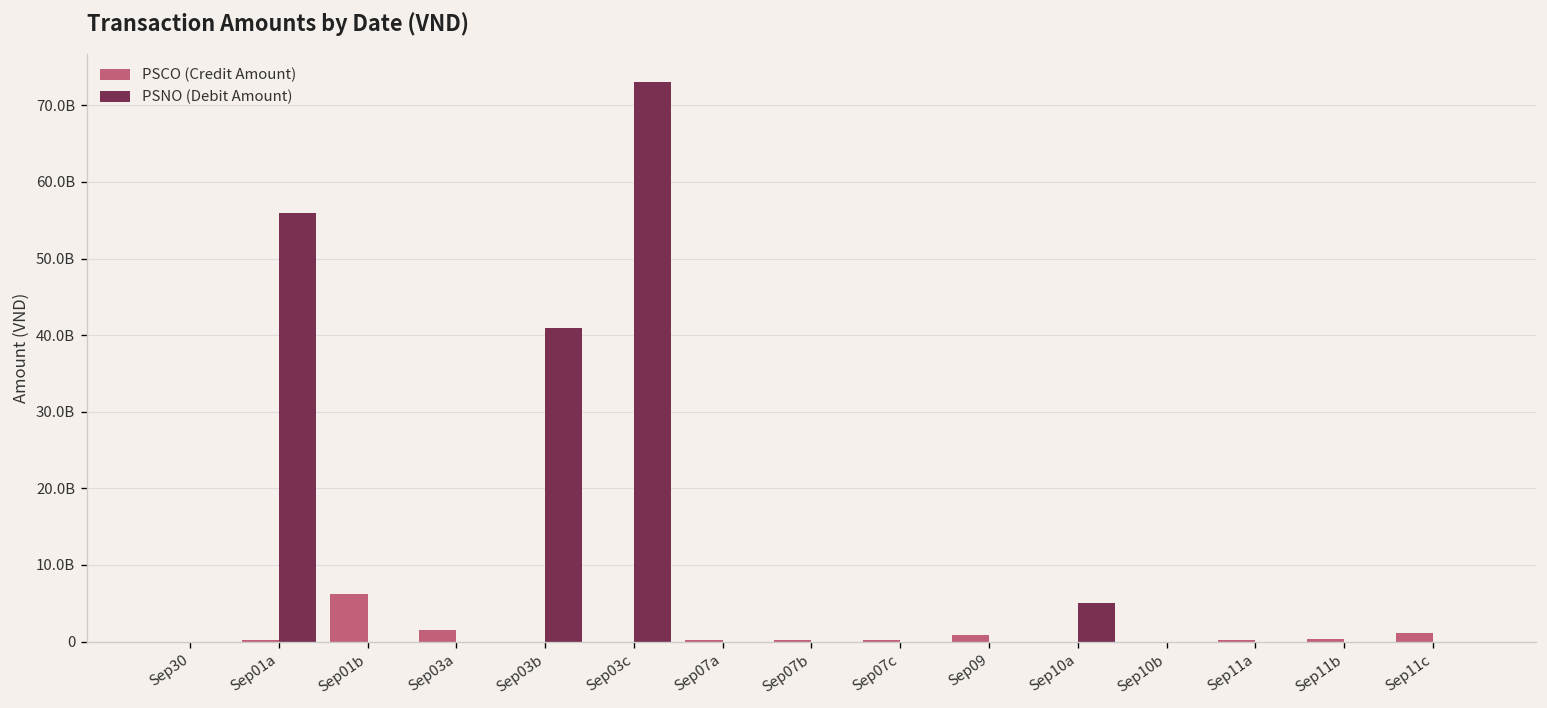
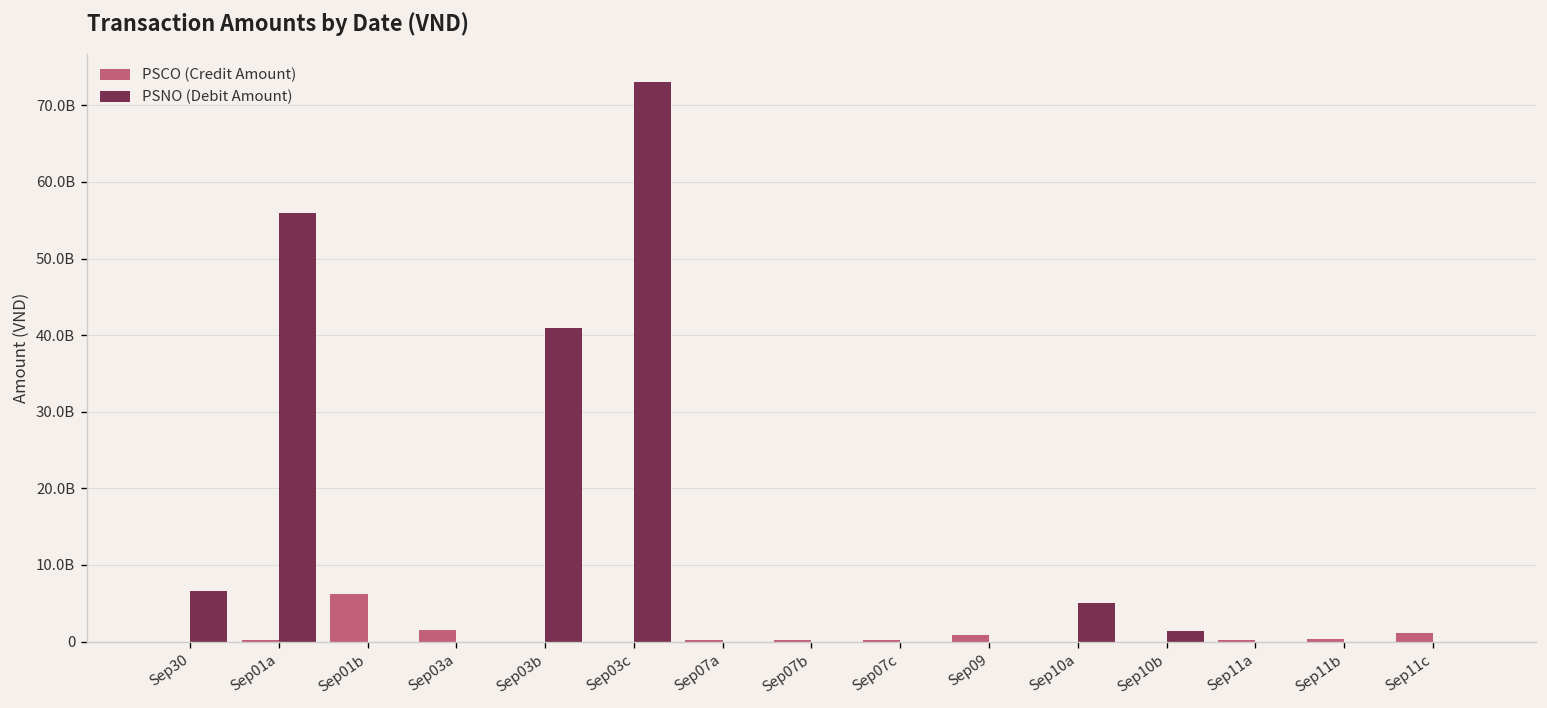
  {
    "PSCO (Credit Amount)": {
      "Sep01b": 6000000000,
      "Sep03a": 1000000000,
      "Sep03b": 0,
      "Sep03c": 0,
      "Sep09": 1000000000,
      "Sep10a": 0,
      "Sep10b": 0,
      "Sep11c": 1000000000
    },
    "PSNO (Debit Amount)": {
-     "Sep30": 0,
+     "Sep30": 7000000000,
      "Sep01a": 56000000000,
      "Sep01b": 0,
      "Sep03a": 0,
      "Sep03b": 41000000000,
      "Sep03c": 73000000000,
      "Sep07a": 0,
      "Sep07b": 0,
      "Sep07c": 0,
      "Sep09": 0,
      "Sep10a": 5000000000,
-     "Sep10b": 0,
+     "Sep10b": 1000000000,
      "Sep11a": 0,
      "Sep11b": 0,
      "Sep11c": 0
    }
  }
